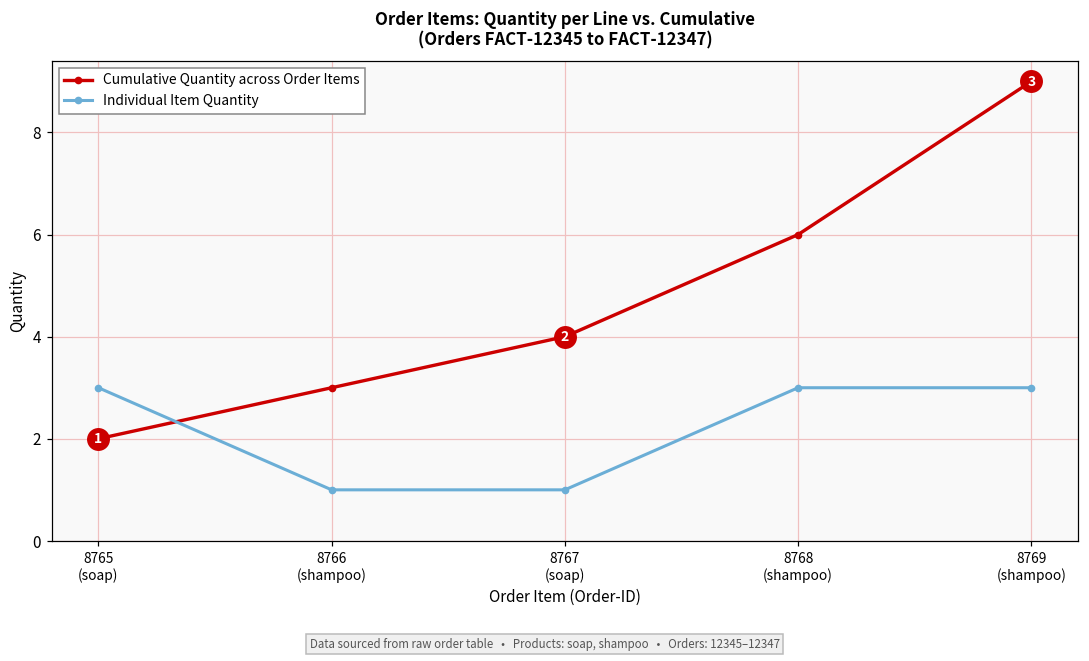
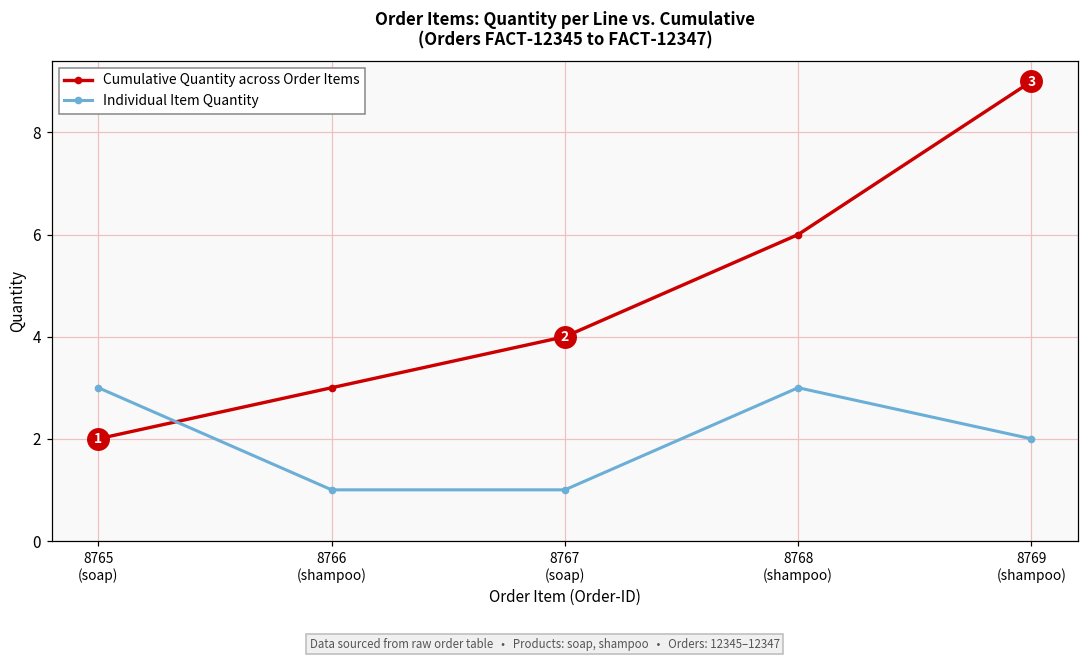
  {
    "Individual Item Quantity": {
      "8765 (soap)": 3,
      "8766 (shampoo)": 1,
      "8767 (soap)": 1,
      "8768 (shampoo)": 3,
-     "8769 (shampoo)": 3
+     "8769 (shampoo)": 2
    }
  }
